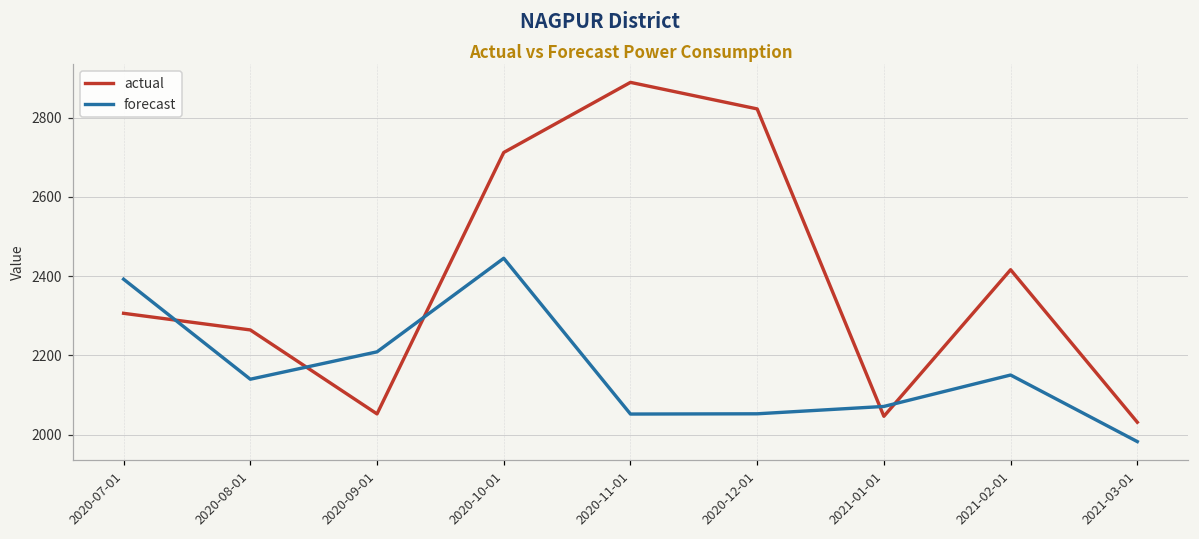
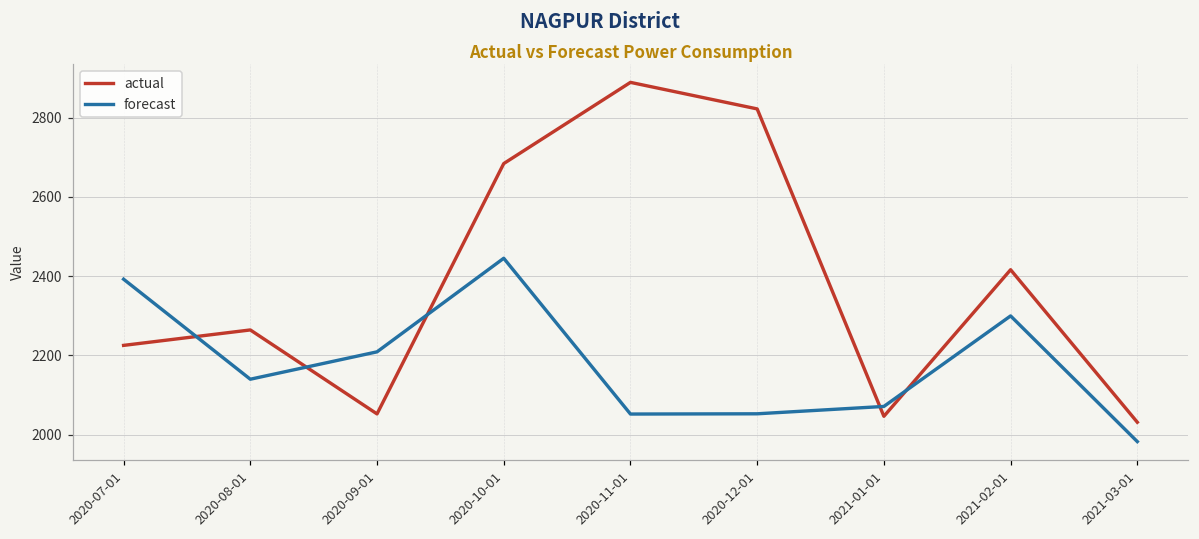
  {
    "actual": {
-     "2020-07-01": 2310,
+     "2020-07-01": 2230,
      "2020-08-01": 2260,
      "2020-09-01": 2050,
-     "2020-10-01": 2710,
+     "2020-10-01": 2680,
      "2020-11-01": 2890,
      "2020-12-01": 2820,
      "2021-01-01": 2050,
      "2021-02-01": 2420,
      "2021-03-01": 2030
    },
    "forecast": {
      "2020-07-01": 2390,
      "2020-08-01": 2140,
      "2020-09-01": 2210,
      "2020-10-01": 2440,
      "2020-11-01": 2050,
      "2020-12-01": 2050,
      "2021-01-01": 2070,
-     "2021-02-01": 2150,
+     "2021-02-01": 2300,
      "2021-03-01": 1980
    }
  }
